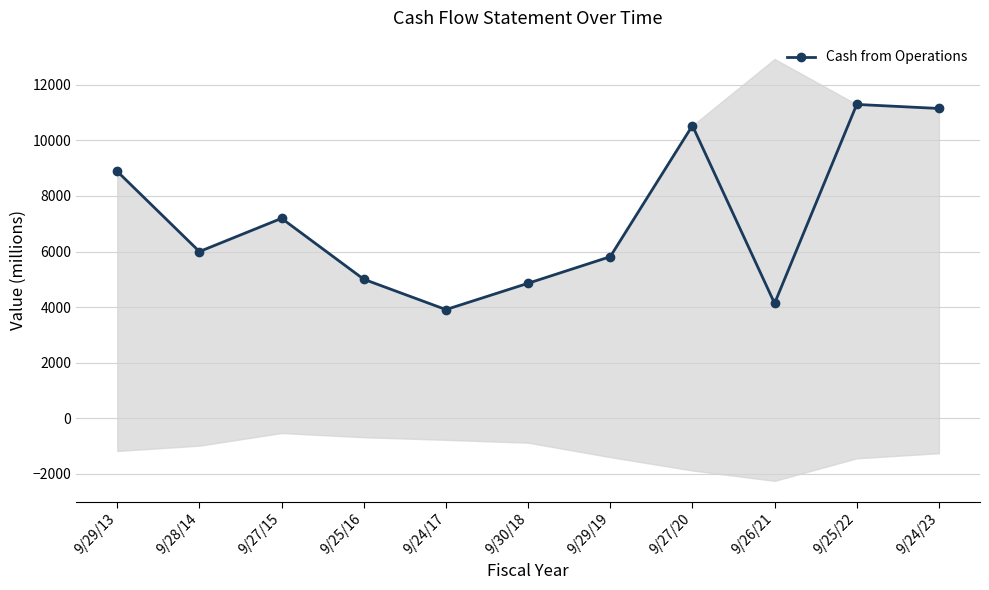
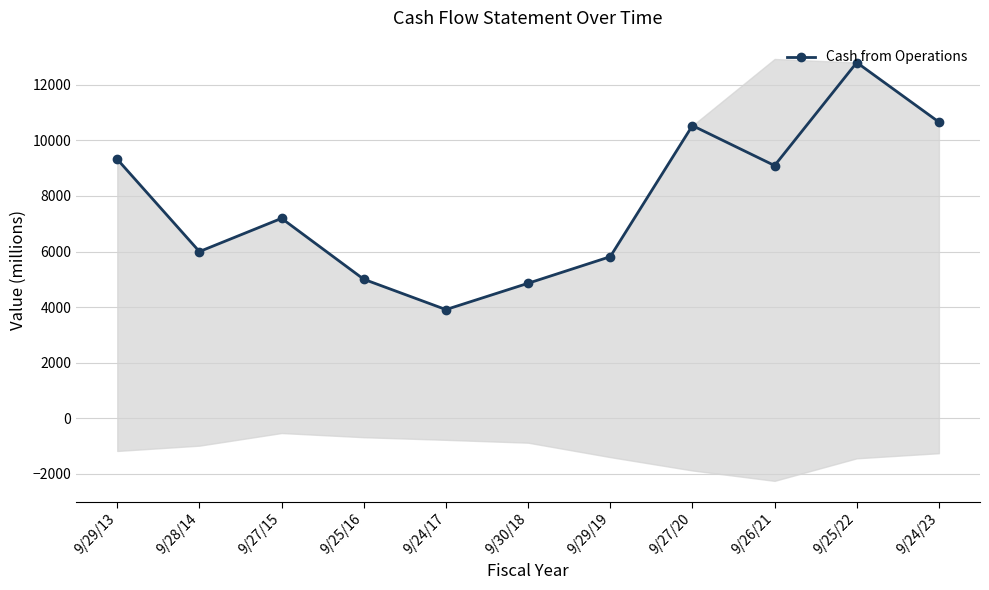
  {
    "Cash from Operations": {
-     "9/29/13": 8900,
-     "9/26/21": 4100,
-     "9/25/22": 11300,
-     "9/24/23": 11200
+     "9/29/13": 9300,
+     "9/26/21": 9100,
+     "9/25/22": 12800,
+     "9/24/23": 10700
    }
  }
